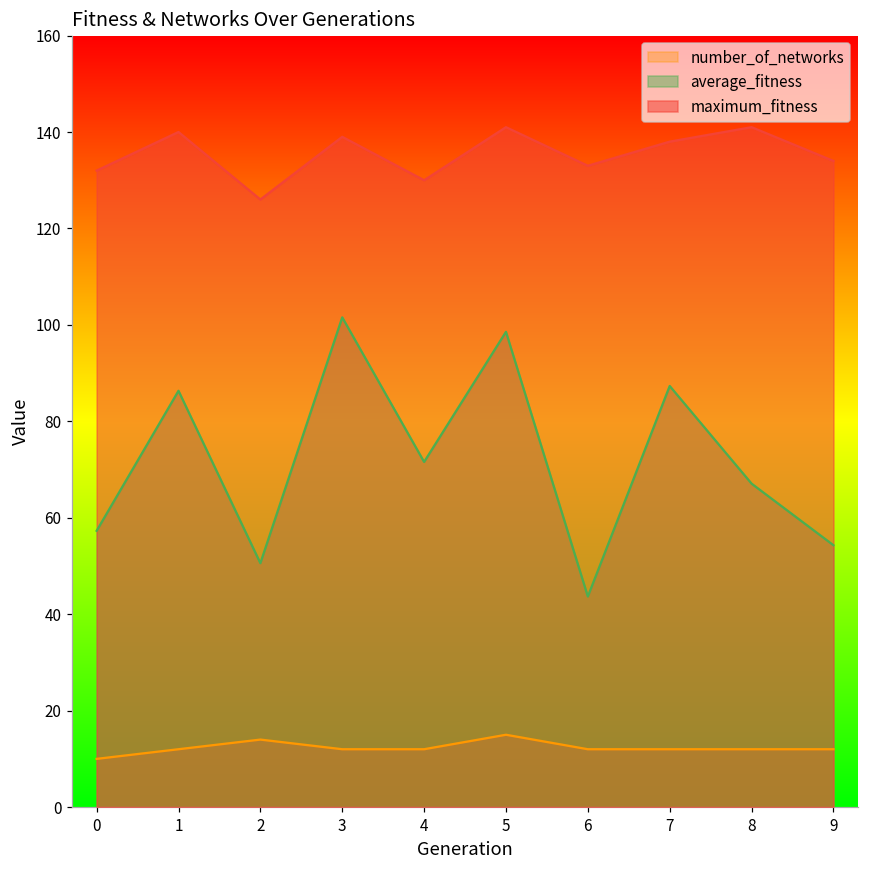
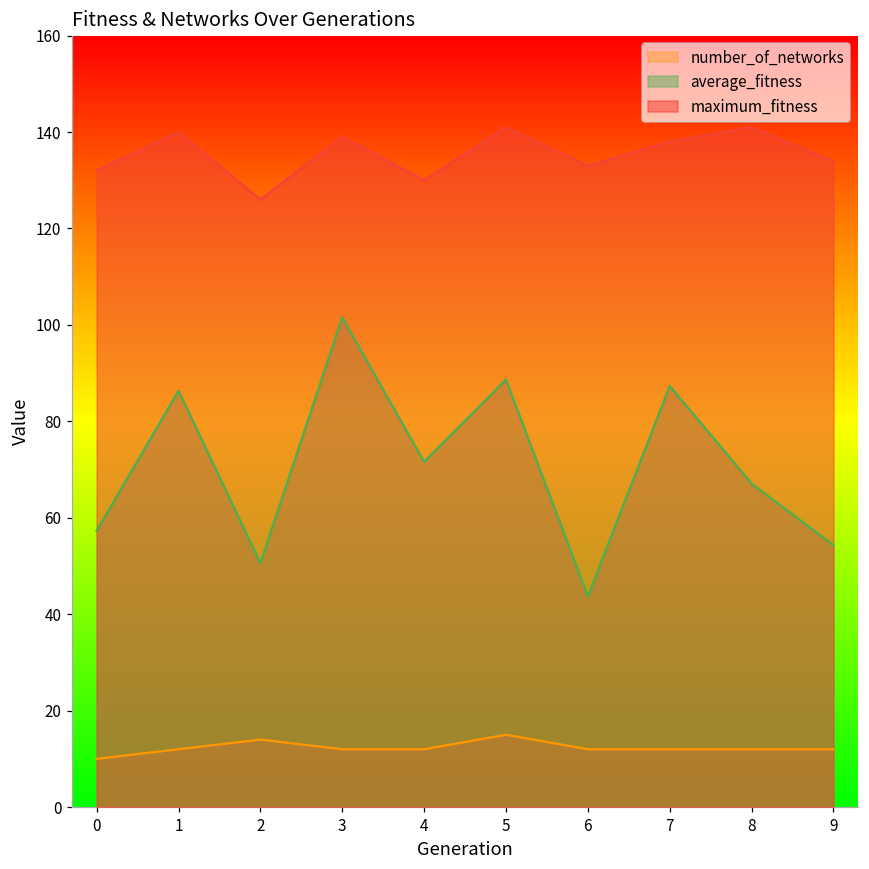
  {
    "number_of_networks": {
      "0": 10,
      "1": 12,
      "2": 14,
      "3": 12,
      "4": 12,
      "5": 15,
      "6": 12,
      "7": 12,
      "8": 12,
      "9": 12
    },
    "average_fitness": {
      "0": 57,
      "1": 86,
      "2": 51,
      "3": 102,
      "4": 72,
-     "5": 99,
+     "5": 89,
      "6": 44,
      "7": 87,
      "8": 67,
      "9": 54
    },
    "maximum_fitness": {
      "0": 132,
      "1": 140,
      "2": 126,
      "3": 139,
      "4": 130,
      "5": 141,
      "6": 133,
      "7": 138,
      "8": 141,
      "9": 134
    }
  }
